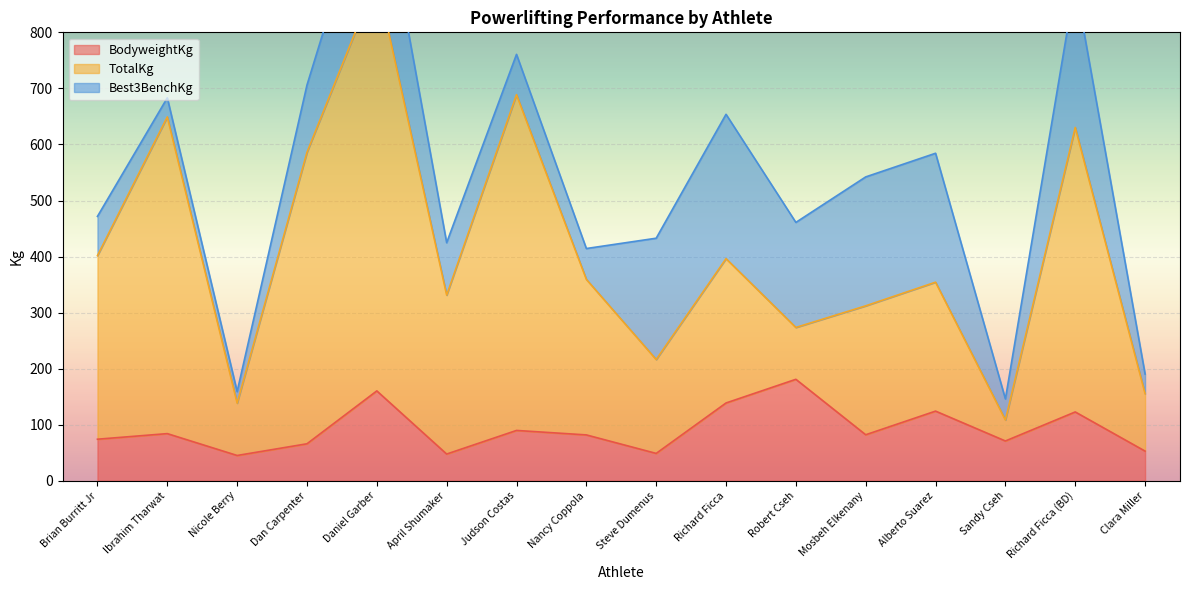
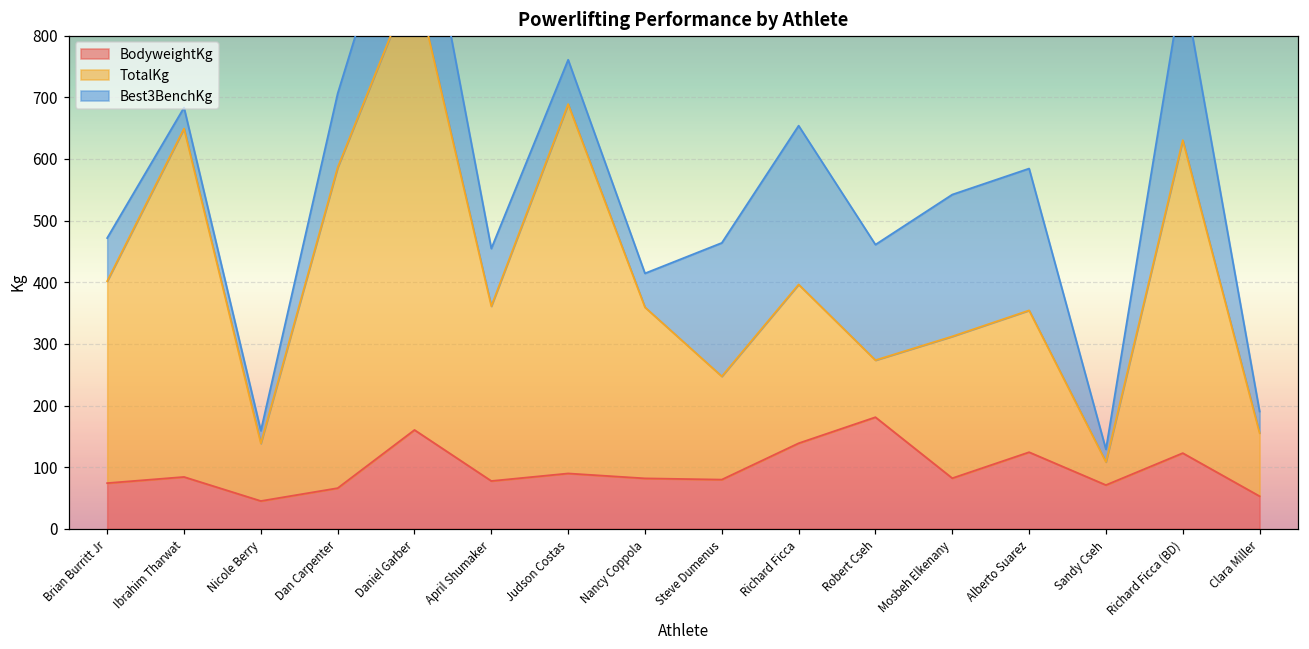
  {
    "BodyweightKg": {
      "Brian Burritt Jr": 70,
      "Ibrahim Tharwat": 80,
      "Nicole Berry": 50,
      "Dan Carpenter": 70,
      "Daniel Garber": 160,
-     "April Shumaker": 50,
+     "April Shumaker": 80,
      "Judson Costas": 90,
      "Nancy Coppola": 80,
-     "Steve Dumenus": 50,
+     "Steve Dumenus": 80,
      "Richard Ficca": 140,
      "Robert Cseh": 180,
      "Mosbeh Elkenany": 80,
      "Alberto Suarez": 120,
      "Sandy Cseh": 70,
      "Richard Ficca (BD)": 120,
      "Clara Miller": 50
    },
    "TotalKg": {
      "Brian Burritt Jr": 330,
      "Ibrahim Tharwat": 570,
      "Nicole Berry": 90,
      "Dan Carpenter": 520,
      "April Shumaker": 280,
      "Judson Costas": 600,
      "Nancy Coppola": 280,
      "Steve Dumenus": 170,
      "Richard Ficca": 260,
      "Robert Cseh": 90,
      "Mosbeh Elkenany": 230,
      "Alberto Suarez": 230,
      "Sandy Cseh": 40,
      "Richard Ficca (BD)": 510,
      "Clara Miller": 100
    },
    "Best3BenchKg": {
      "Brian Burritt Jr": 70,
      "Nicole Berry": 20,
      "Dan Carpenter": 120,
      "April Shumaker": 90,
      "Judson Costas": 70,
      "Nancy Coppola": 60,
      "Steve Dumenus": 220,
      "Richard Ficca": 260,
      "Robert Cseh": 190,
      "Mosbeh Elkenany": 230,
      "Alberto Suarez": 230,
-     "Sandy Cseh": 40,
+     "Sandy Cseh": 20,
      "Clara Miller": 40
    }
  }
